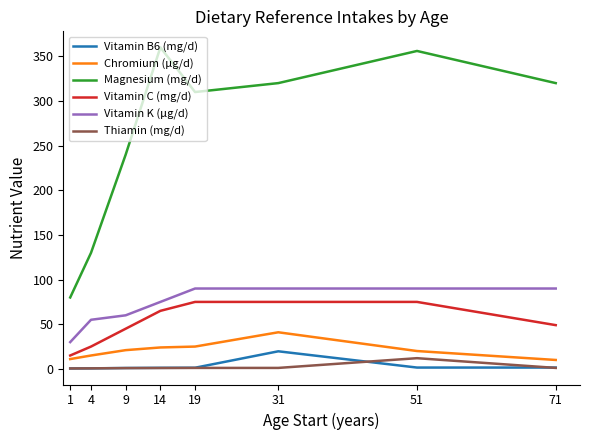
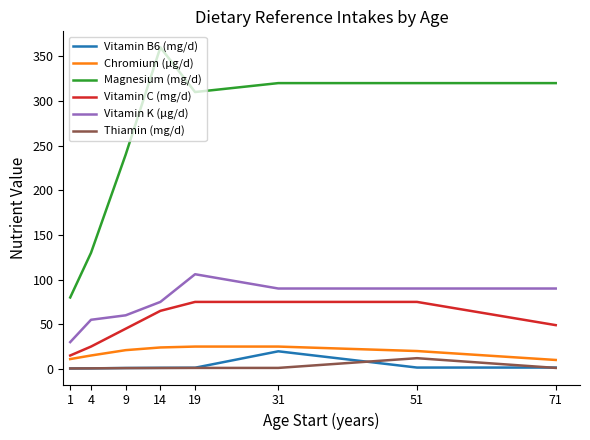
  {
    "Vitamin B6 (mg/d)": {
      "31": 20,
      "51": 0
    },
    "Chromium (μg/d)": {
      "1": 10,
      "4": 20,
      "9": 20,
      "14": 20,
      "19": 30,
-     "31": 40,
+     "31": 30,
      "51": 20,
      "71": 10
    },
    "Magnesium (mg/d)": {
      "1": 80,
      "4": 130,
      "9": 240,
      "31": 320,
-     "51": 360,
+     "51": 320,
      "71": 320
    },
    "Vitamin C (mg/d)": {
      "1": 20,
      "4": 30,
      "9": 50,
      "14": 70,
      "19": 80,
      "31": 80,
      "51": 80,
      "71": 50
    },
    "Vitamin K (μg/d)": {
      "1": 30,
      "4": 60,
      "9": 60,
      "14": 80,
-     "19": 90,
+     "19": 110,
      "31": 90,
      "51": 90,
      "71": 90
    },
    "Thiamin (mg/d)": {
      "31": 0,
      "51": 10
    }
  }
